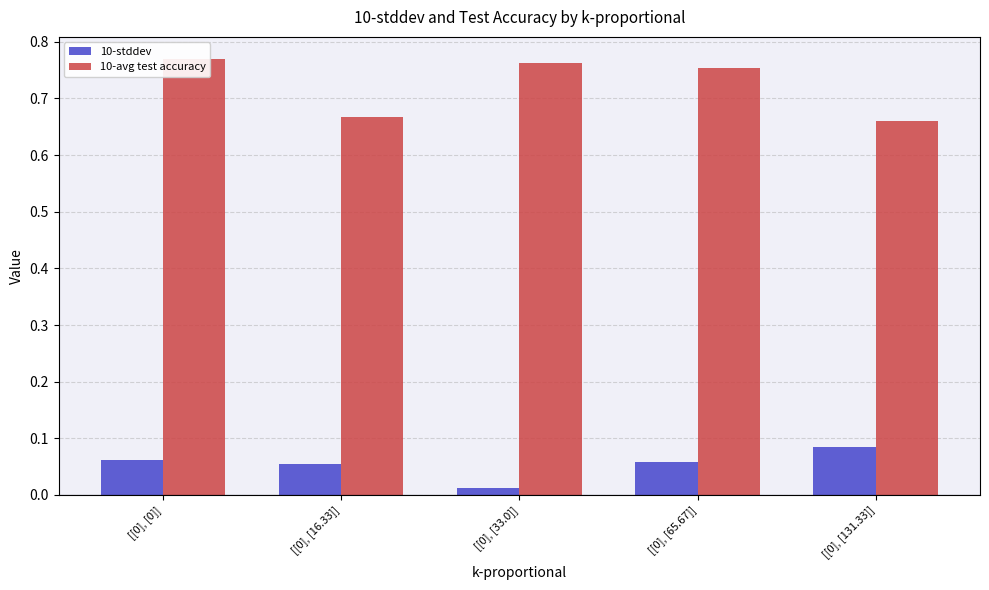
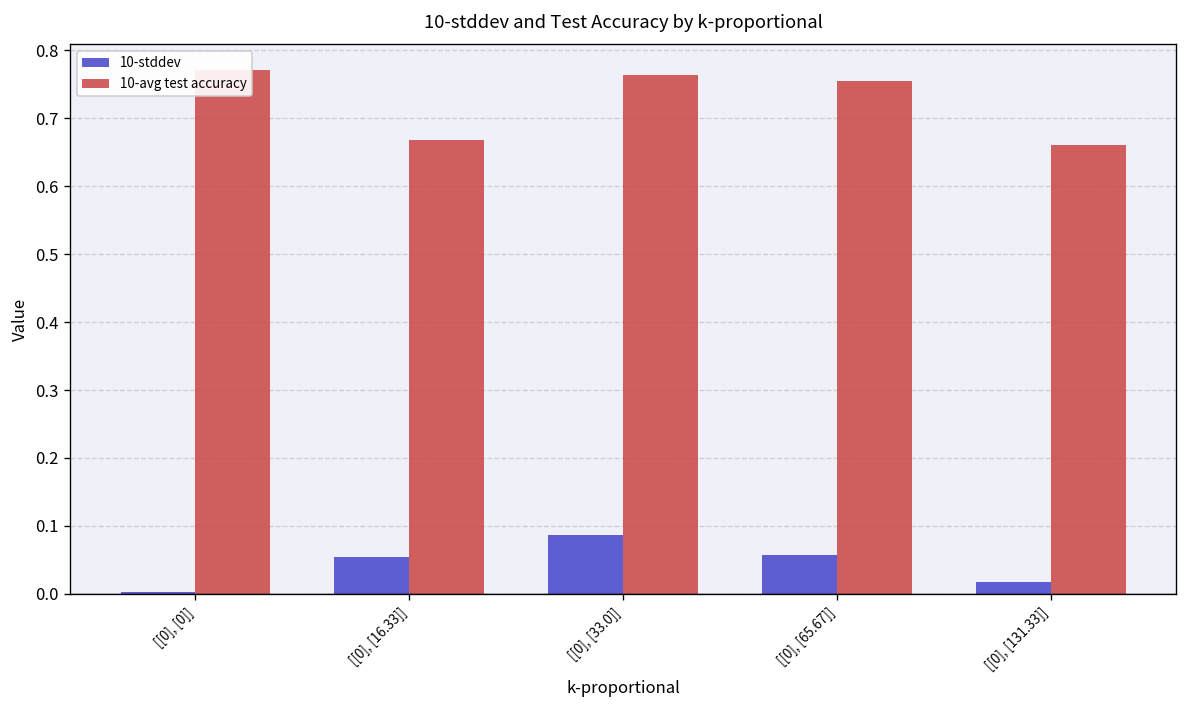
  {
    "10-stddev": {
-     "[[0], [0]]": 0.06,
+     "[[0], [0]]": 0.00,
      "[[0], [16.33]]": 0.05,
-     "[[0], [33.0]]": 0.01,
+     "[[0], [33.0]]": 0.09,
      "[[0], [65.67]]": 0.06,
-     "[[0], [131.33]]": 0.08
+     "[[0], [131.33]]": 0.02
    },
    "10-avg test accuracy": {
      "[[0], [16.33]]": 0.67,
      "[[0], [33.0]]": 0.76,
      "[[0], [65.67]]": 0.75,
      "[[0], [131.33]]": 0.66
    }
  }
